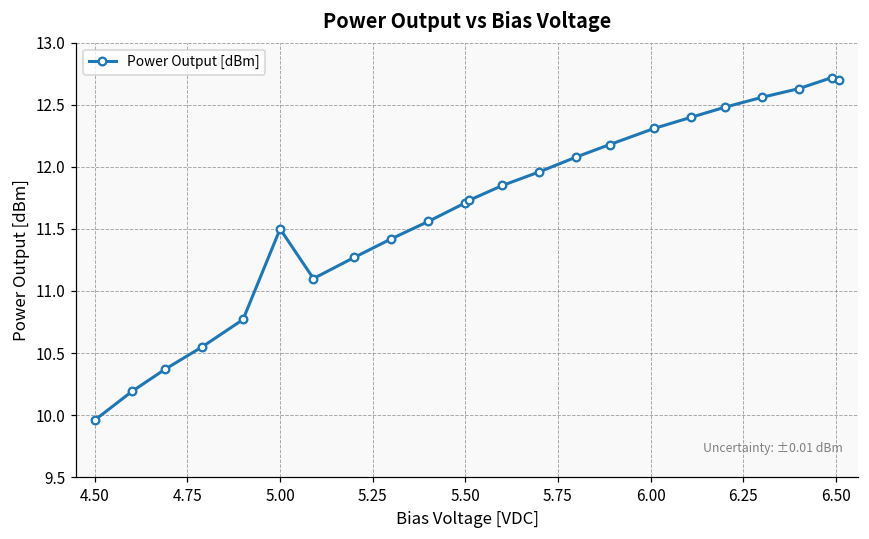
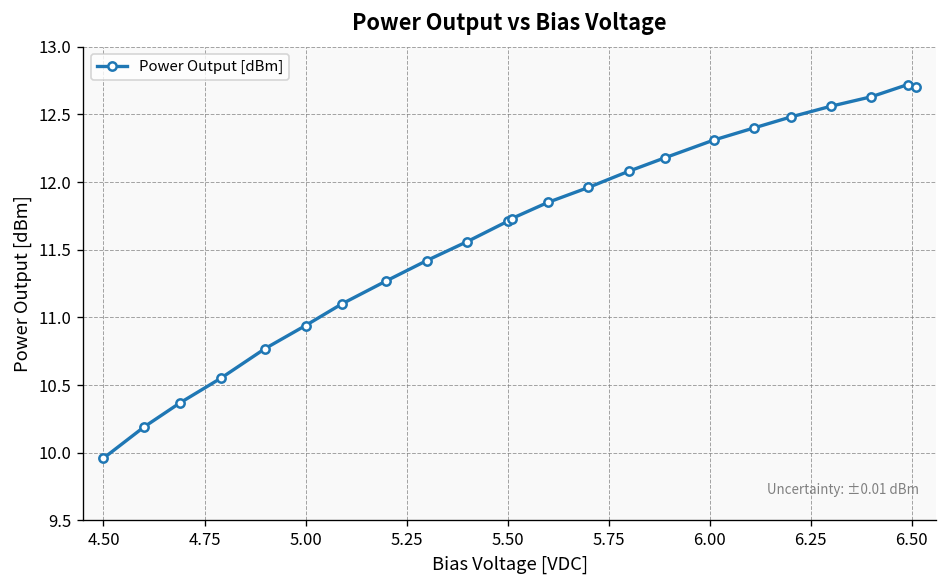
  {
    "4.50": 9.96,
-   "5.00": 11.50,
+   "5.00": 10.94,
    "5.50": 11.71
  }
